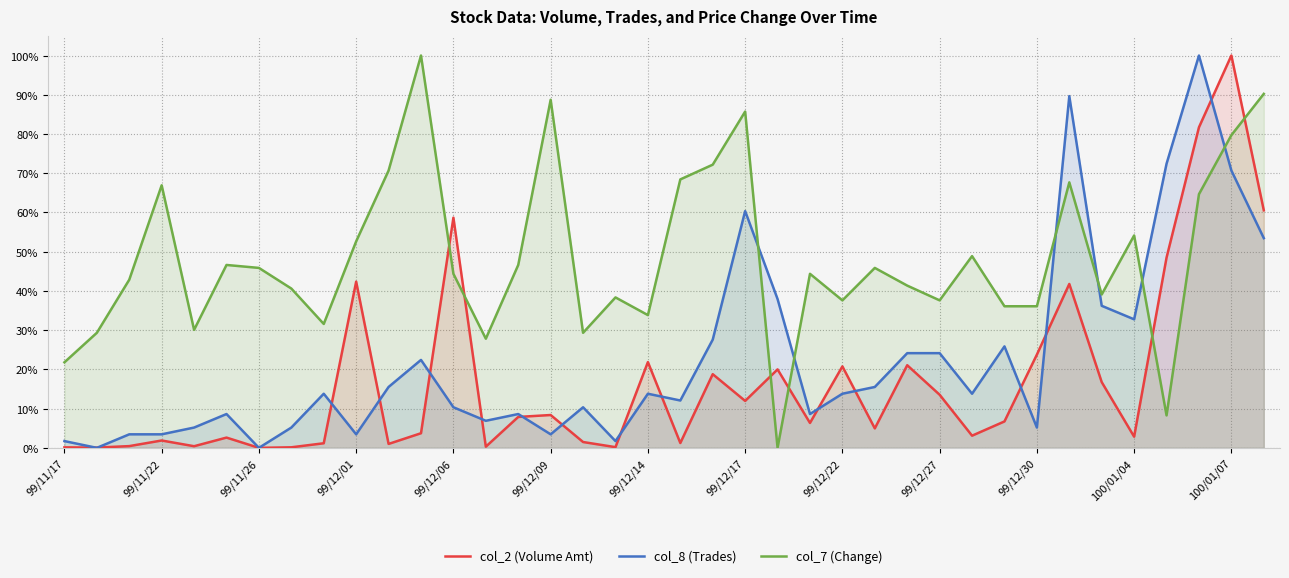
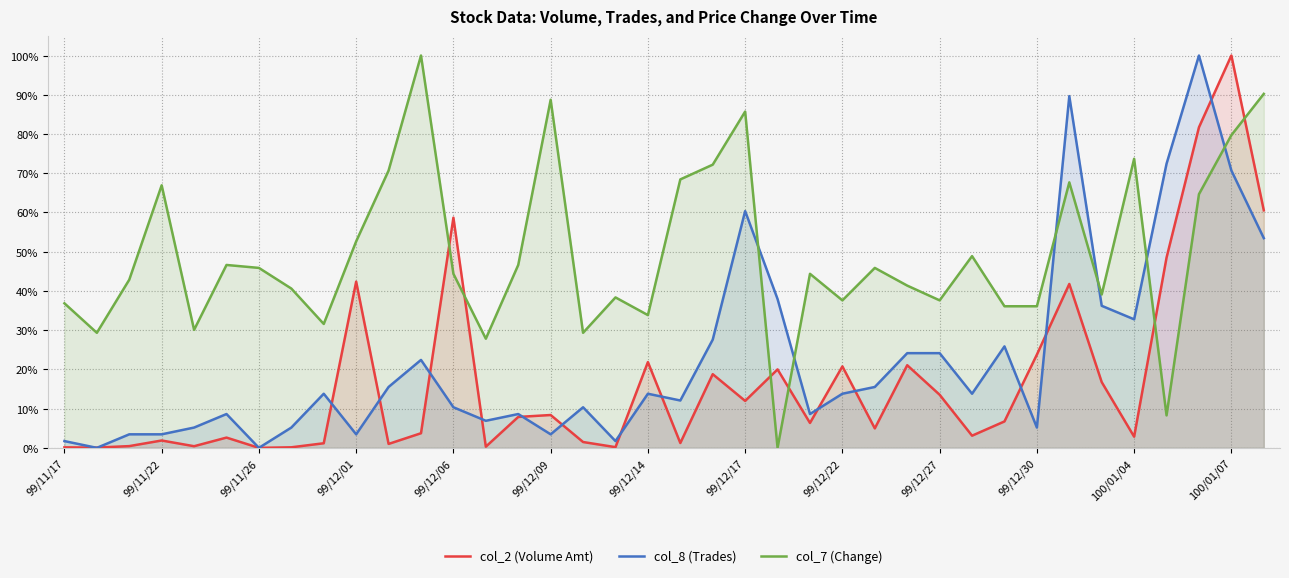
  {
    "col_2 (Volume Amt)": {
      "99/11/17": "0%",
      "99/11/22": "2%",
      "99/12/01": "42%",
      "99/12/06": "59%",
      "99/12/09": "8%",
      "99/12/14": "22%",
      "99/12/17": "12%",
      "99/12/22": "21%",
      "99/12/27": "14%",
      "99/12/30": "24%",
      "100/01/04": "3%",
      "100/01/07": "100%"
    },
    "col_8 (Trades)": {
      "99/11/17": "2%",
      "99/11/22": "3%",
      "99/12/01": "3%",
      "99/12/06": "10%",
      "99/12/09": "3%",
      "99/12/14": "14%",
      "99/12/17": "60%",
      "99/12/22": "14%",
      "99/12/27": "24%",
      "99/12/30": "5%",
      "100/01/04": "33%",
      "100/01/07": "71%"
    },
    "col_7 (Change)": {
-     "99/11/17": "22%",
+     "99/11/17": "37%",
      "99/11/22": "67%",
      "99/11/26": "46%",
      "99/12/01": "53%",
      "99/12/06": "44%",
      "99/12/09": "89%",
      "99/12/14": "34%",
      "99/12/17": "86%",
      "99/12/22": "38%",
      "99/12/27": "38%",
      "99/12/30": "36%",
-     "100/01/04": "54%",
+     "100/01/04": "74%",
      "100/01/07": "80%"
    }
  }
